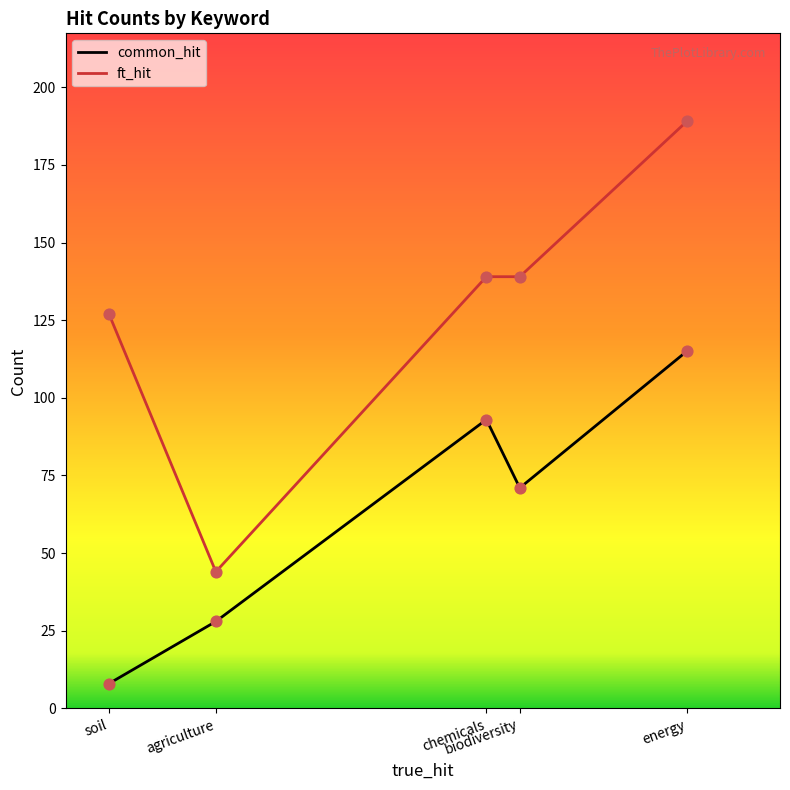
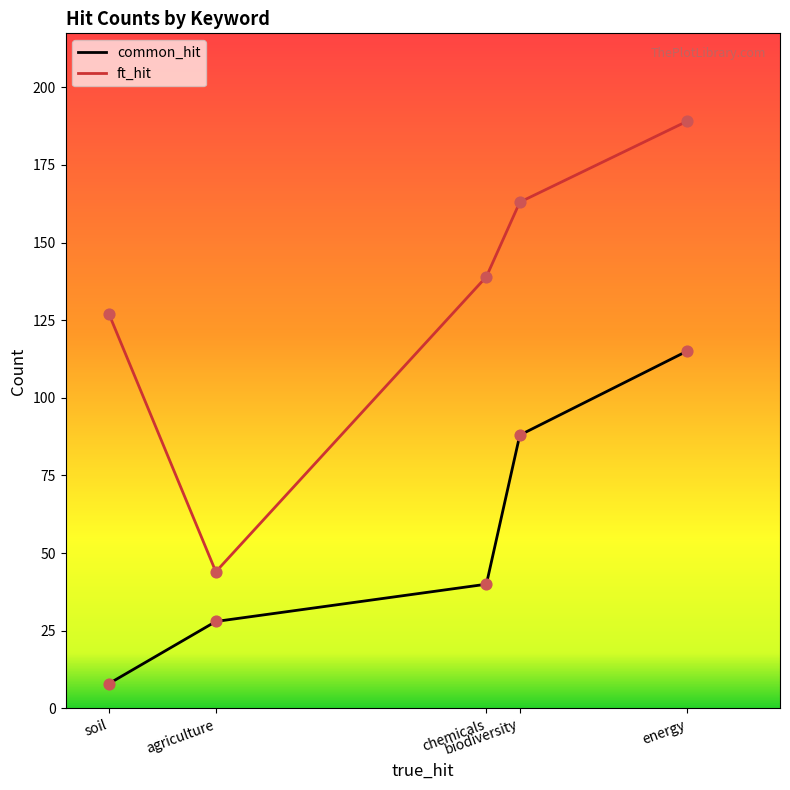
  {
    "common_hit": {
      "soil": 8,
      "agriculture": 28,
-     "chemicals": 93,
-     "biodiversity": 71,
+     "chemicals": 40,
+     "biodiversity": 88,
      "energy": 115
    },
    "ft_hit": {
      "soil": 127,
      "agriculture": 44,
      "chemicals": 139,
-     "biodiversity": 139,
+     "biodiversity": 163,
      "energy": 189
    }
  }
